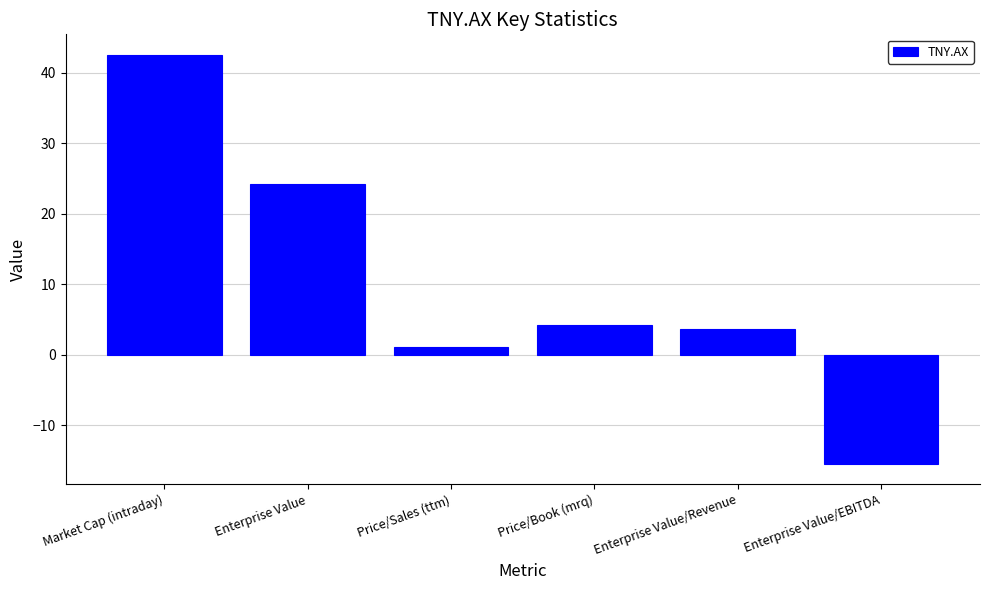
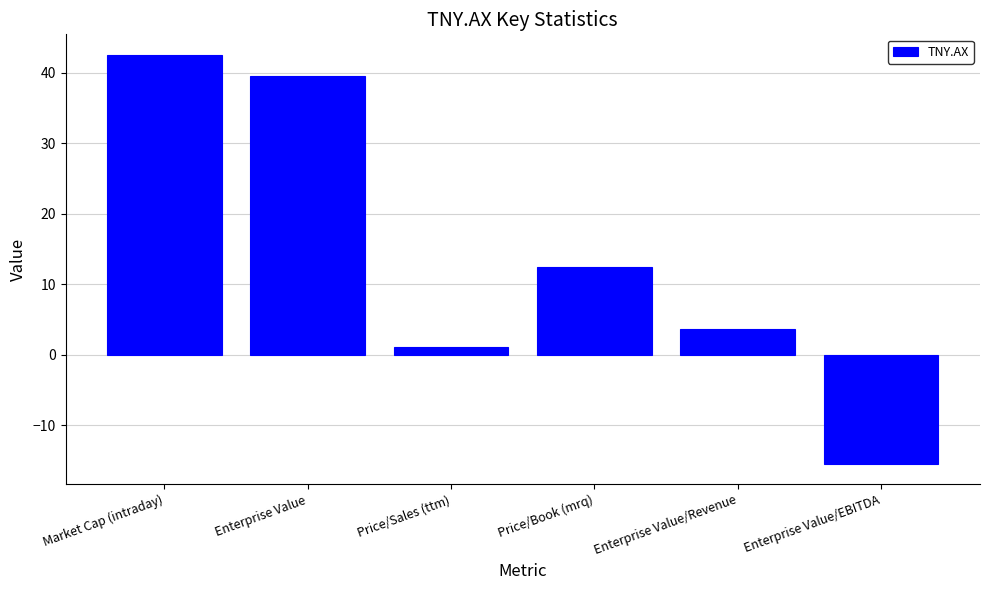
  {
    "Market Cap (intraday)": 43,
-   "Enterprise Value": 24,
+   "Enterprise Value": 40,
    "Price/Sales (ttm)": 1,
-   "Price/Book (mrq)": 4,
+   "Price/Book (mrq)": 12,
    "Enterprise Value/Revenue": 4,
    "Enterprise Value/EBITDA": -15
  }
